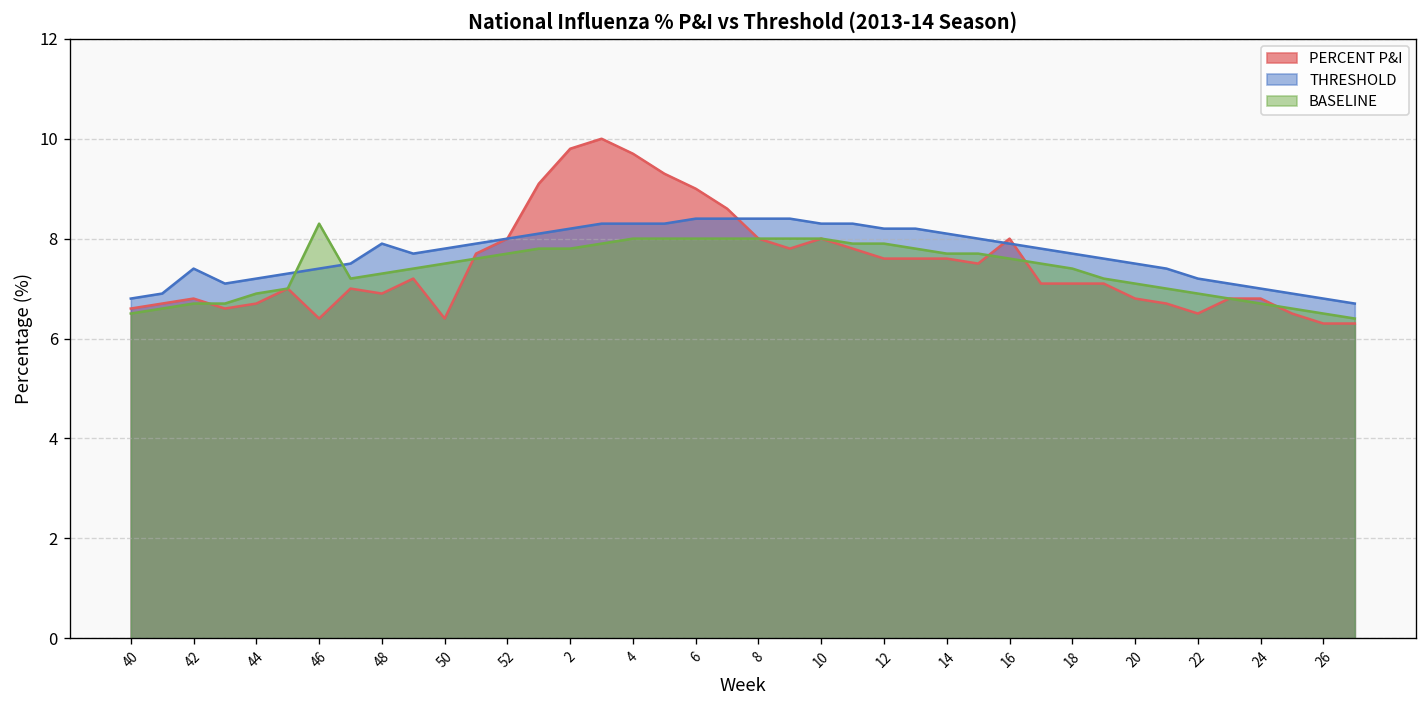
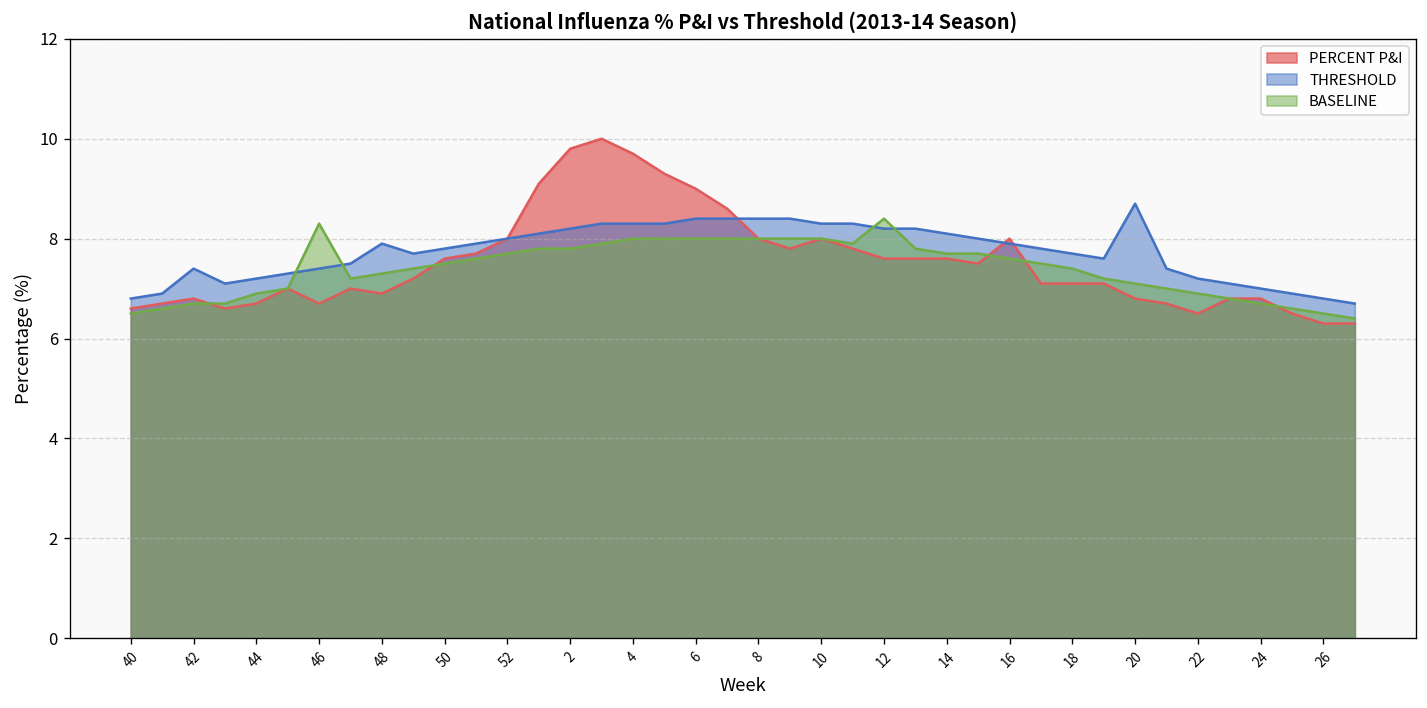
  {
    "PERCENT P&I": {
      "40": 6.6,
      "42": 6.8,
      "44": 6.7,
-     "46": 6.4,
+     "46": 6.7,
      "48": 6.9,
-     "50": 6.4,
+     "50": 7.6,
      "2": 9.8,
      "4": 9.7,
      "6": 9.0,
      "12": 7.6,
      "14": 7.6,
      "16": 8.0,
      "18": 7.1,
      "20": 6.8,
      "22": 6.5,
      "24": 6.8,
      "26": 6.3
    },
    "THRESHOLD": {
      "40": 6.8,
      "42": 7.4,
      "44": 7.2,
      "46": 7.4,
      "48": 7.9,
      "50": 7.8,
      "2": 8.2,
      "4": 8.3,
      "6": 8.4,
      "8": 8.4,
      "10": 8.3,
      "12": 8.2,
      "14": 8.1,
      "16": 7.9,
      "18": 7.7,
-     "20": 7.5,
+     "20": 8.7,
      "22": 7.2,
      "24": 7.0,
      "26": 6.8
    },
    "BASELINE": {
      "40": 6.5,
      "42": 6.7,
      "44": 6.9,
      "46": 8.3,
      "48": 7.3,
      "50": 7.5,
      "52": 7.7,
      "2": 7.8,
      "4": 8.0,
      "6": 8.0,
-     "12": 7.9,
+     "12": 8.4,
      "14": 7.7,
      "16": 7.6,
      "18": 7.4,
      "20": 7.1,
      "22": 6.9,
      "24": 6.7,
      "26": 6.5
    }
  }
